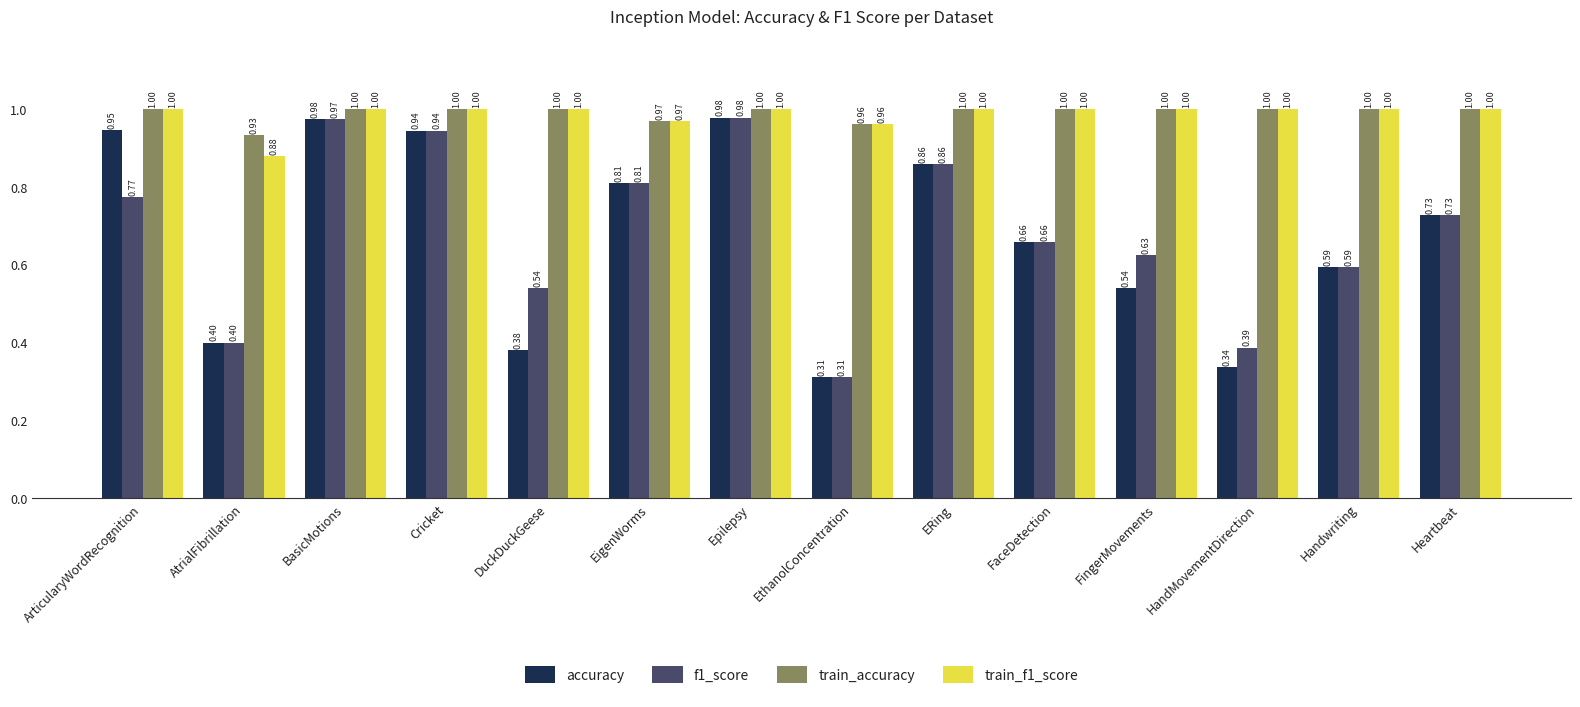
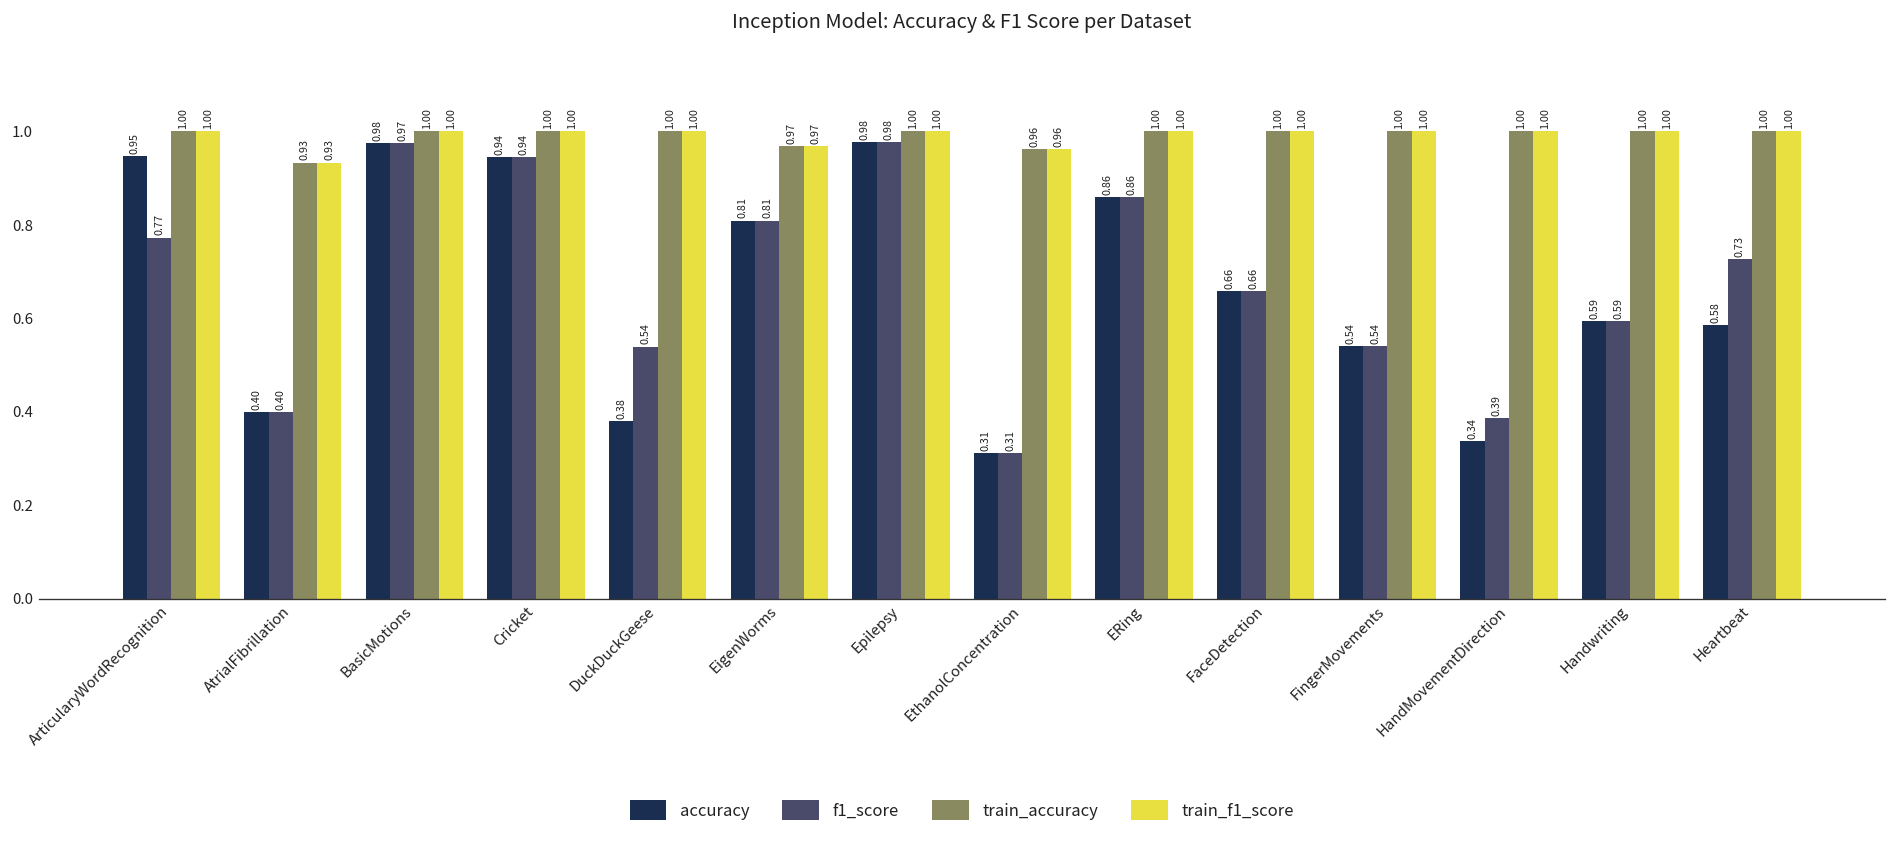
  {
    "accuracy": {
      "ArticularyWordRecognition": 0.95,
      "AtrialFibrillation": 0.40,
      "BasicMotions": 0.98,
      "Cricket": 0.94,
      "DuckDuckGeese": 0.38,
      "EigenWorms": 0.81,
      "Epilepsy": 0.98,
      "EthanolConcentration": 0.31,
      "ERing": 0.86,
      "FaceDetection": 0.66,
      "FingerMovements": 0.54,
      "HandMovementDirection": 0.34,
      "Handwriting": 0.59,
-     "Heartbeat": 0.73
+     "Heartbeat": 0.58
    },
    "f1_score": {
      "ArticularyWordRecognition": 0.77,
      "AtrialFibrillation": 0.40,
      "BasicMotions": 0.97,
      "Cricket": 0.94,
      "DuckDuckGeese": 0.54,
      "EigenWorms": 0.81,
      "Epilepsy": 0.98,
      "EthanolConcentration": 0.31,
      "ERing": 0.86,
      "FaceDetection": 0.66,
-     "FingerMovements": 0.63,
+     "FingerMovements": 0.54,
      "HandMovementDirection": 0.39,
      "Handwriting": 0.59,
      "Heartbeat": 0.73
    },
    "train_accuracy": {
      "ArticularyWordRecognition": 1.00,
      "AtrialFibrillation": 0.93,
      "BasicMotions": 1.00,
      "Cricket": 1.00,
      "DuckDuckGeese": 1.00,
      "EigenWorms": 0.97,
      "Epilepsy": 1.00,
      "EthanolConcentration": 0.96,
      "ERing": 1.00,
      "FaceDetection": 1.00,
      "FingerMovements": 1.00,
      "HandMovementDirection": 1.00,
      "Handwriting": 1.00,
      "Heartbeat": 1.00
    },
    "train_f1_score": {
      "ArticularyWordRecognition": 1.00,
-     "AtrialFibrillation": 0.88,
+     "AtrialFibrillation": 0.93,
      "BasicMotions": 1.00,
      "Cricket": 1.00,
      "DuckDuckGeese": 1.00,
      "EigenWorms": 0.97,
      "Epilepsy": 1.00,
      "EthanolConcentration": 0.96,
      "ERing": 1.00,
      "FaceDetection": 1.00,
      "FingerMovements": 1.00,
      "HandMovementDirection": 1.00,
      "Handwriting": 1.00,
      "Heartbeat": 1.00
    }
  }
